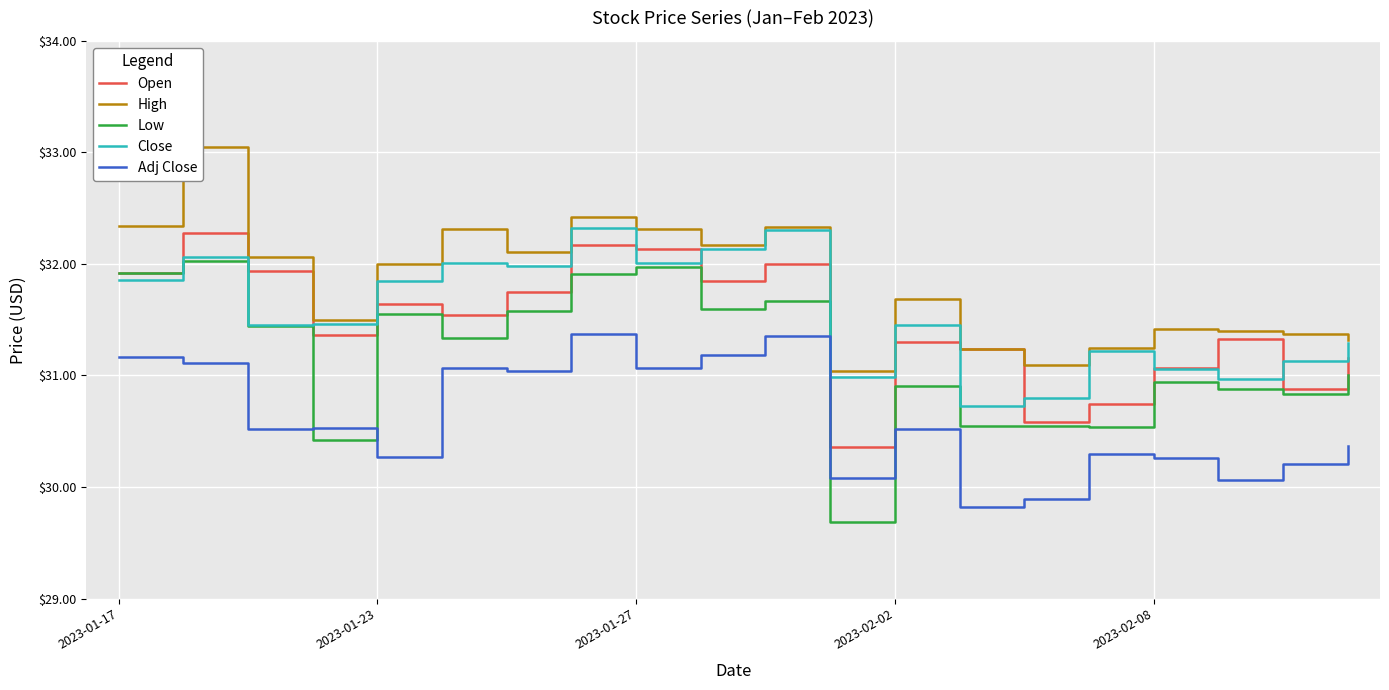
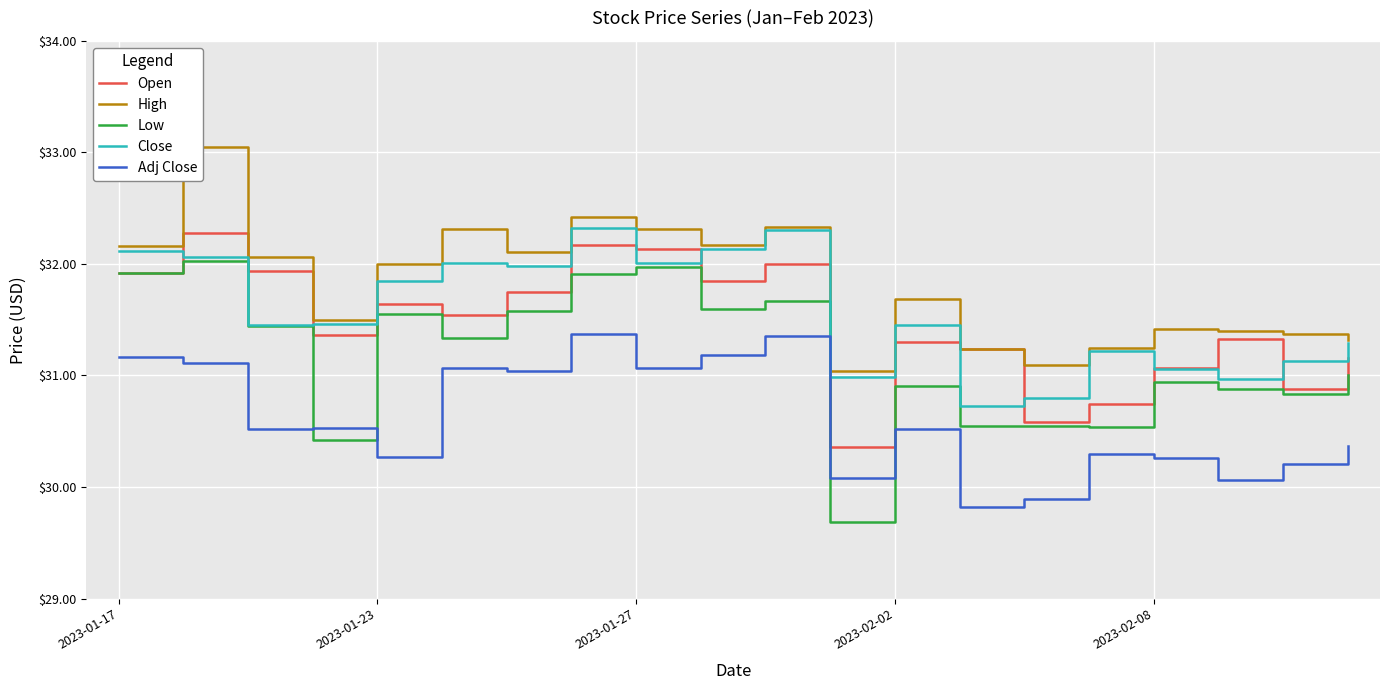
  {
    "Open": {
      "2023-01-23": "$31.64",
      "2023-01-27": "$32.13",
      "2023-02-02": "$31.30"
    },
    "High": {
-     "2023-01-17": "$32.34",
+     "2023-01-17": "$32.16",
      "2023-01-23": "$32.00",
      "2023-01-27": "$32.31",
      "2023-02-02": "$31.69",
      "2023-02-08": "$31.42"
    },
    "Low": {
      "2023-01-23": "$31.55",
      "2023-01-27": "$31.97",
      "2023-02-02": "$30.91",
      "2023-02-08": "$30.94"
    },
    "Close": {
-     "2023-01-17": "$31.86",
+     "2023-01-17": "$32.12",
      "2023-01-23": "$31.85",
      "2023-01-27": "$32.01",
      "2023-02-02": "$31.45"
    },
    "Adj Close": {
      "2023-01-17": "$31.17",
      "2023-01-23": "$30.27",
      "2023-01-27": "$31.07",
      "2023-02-02": "$30.52",
      "2023-02-08": "$30.26"
    }
  }
